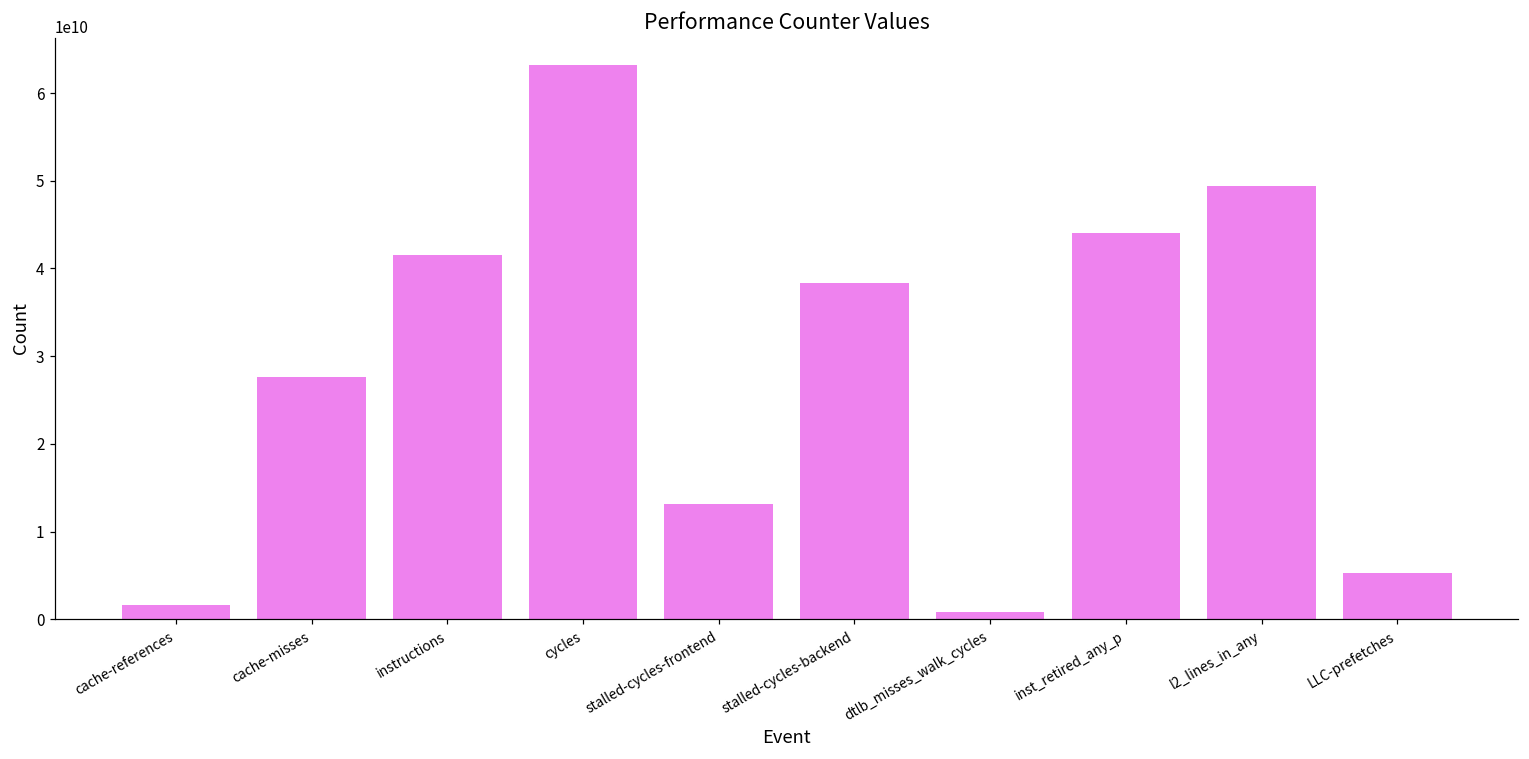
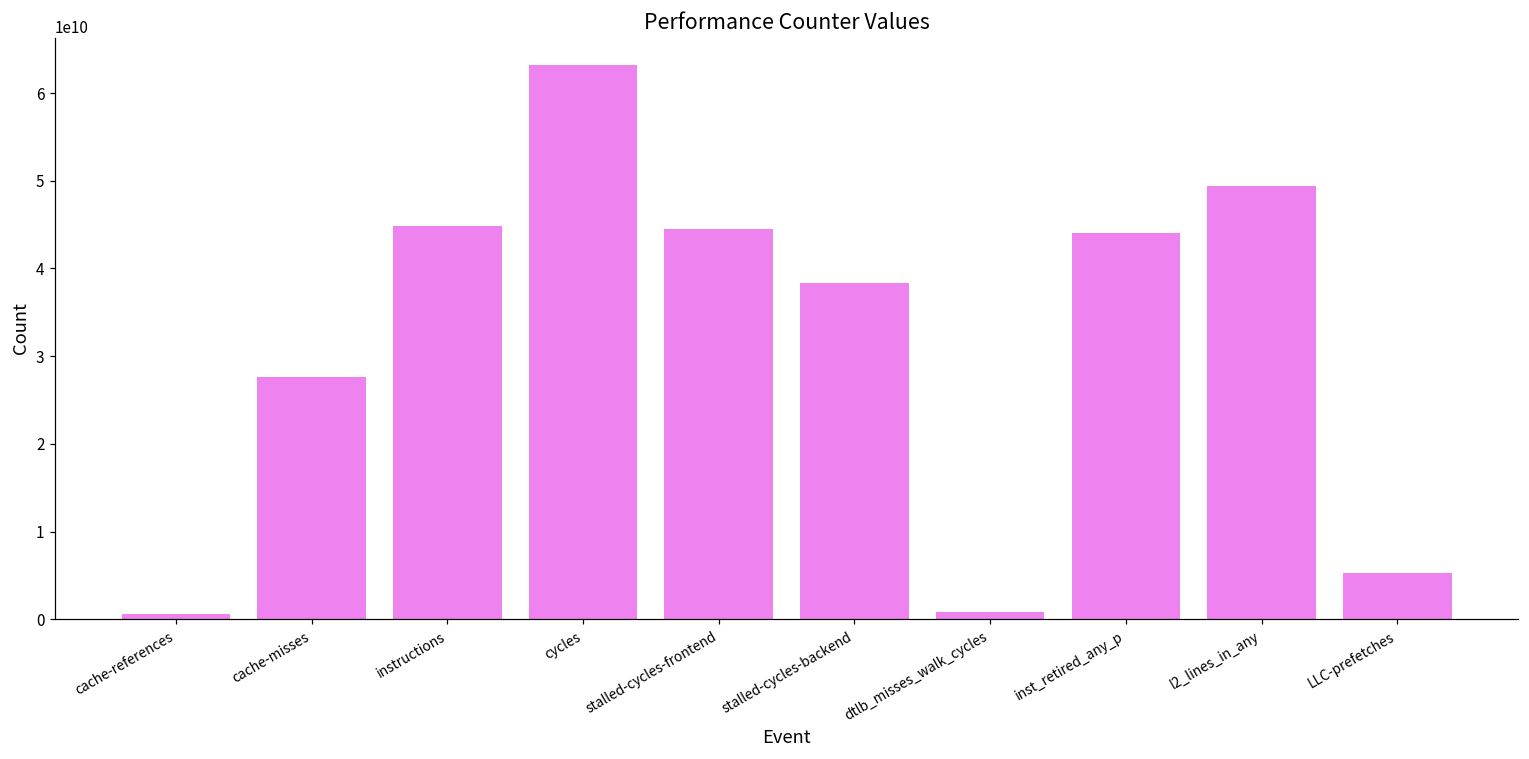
  {
-   "cache-references": 2000000000,
+   "cache-references": 1000000000,
    "cache-misses": 28000000000,
-   "instructions": 41000000000,
+   "instructions": 45000000000,
    "cycles": 63000000000,
-   "stalled-cycles-frontend": 13000000000,
+   "stalled-cycles-frontend": 44000000000,
    "stalled-cycles-backend": 38000000000,
    "dtlb_misses_walk_cycles": 1000000000,
    "inst_retired_any_p": 44000000000,
    "l2_lines_in_any": 49000000000,
    "LLC-prefetches": 5000000000
  }
